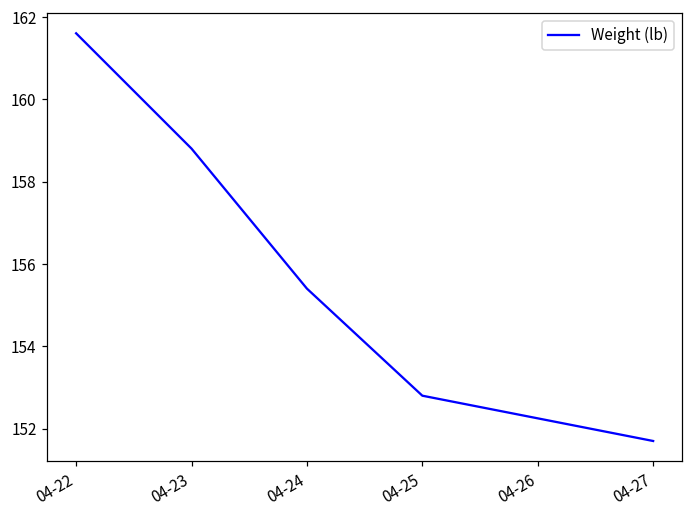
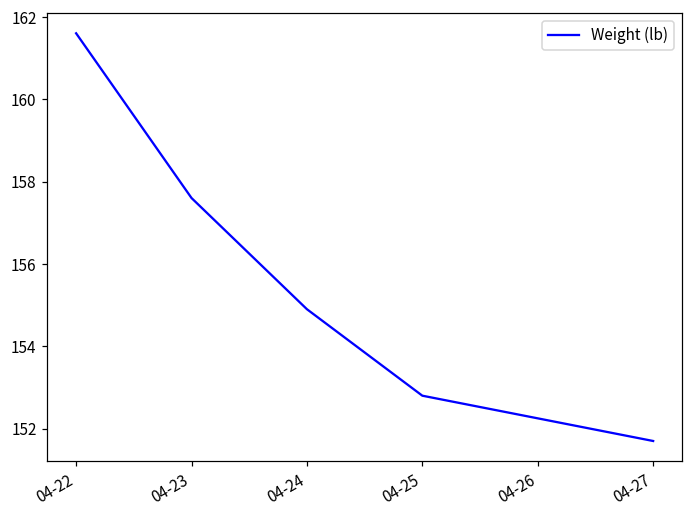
  {
    "04-22": 161.6,
-   "04-23": 158.8,
-   "04-24": 155.4,
+   "04-23": 157.6,
+   "04-24": 154.9,
    "04-25": 152.8,
    "04-27": 151.7
  }
